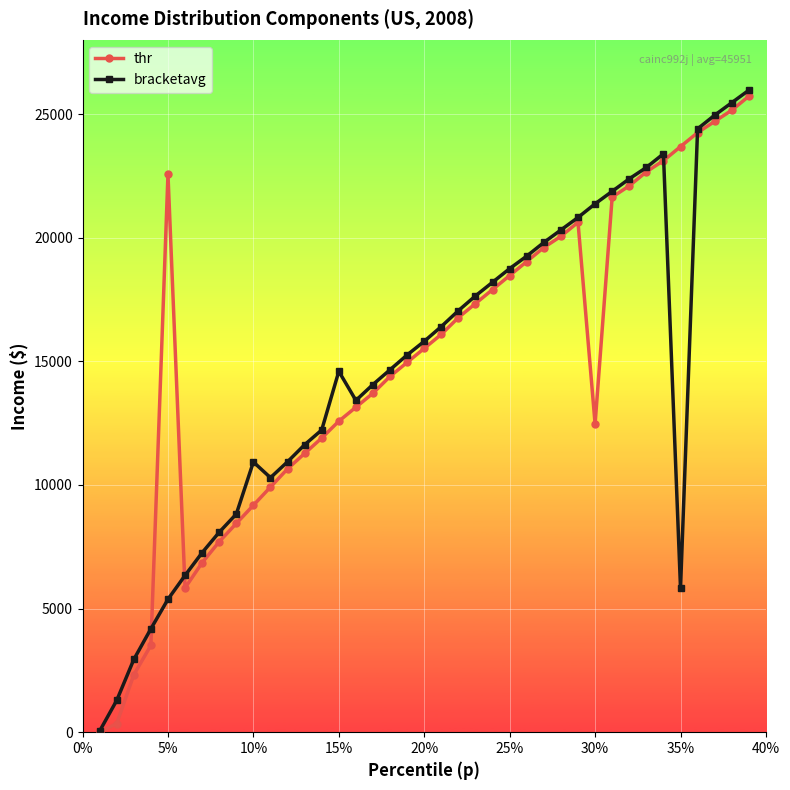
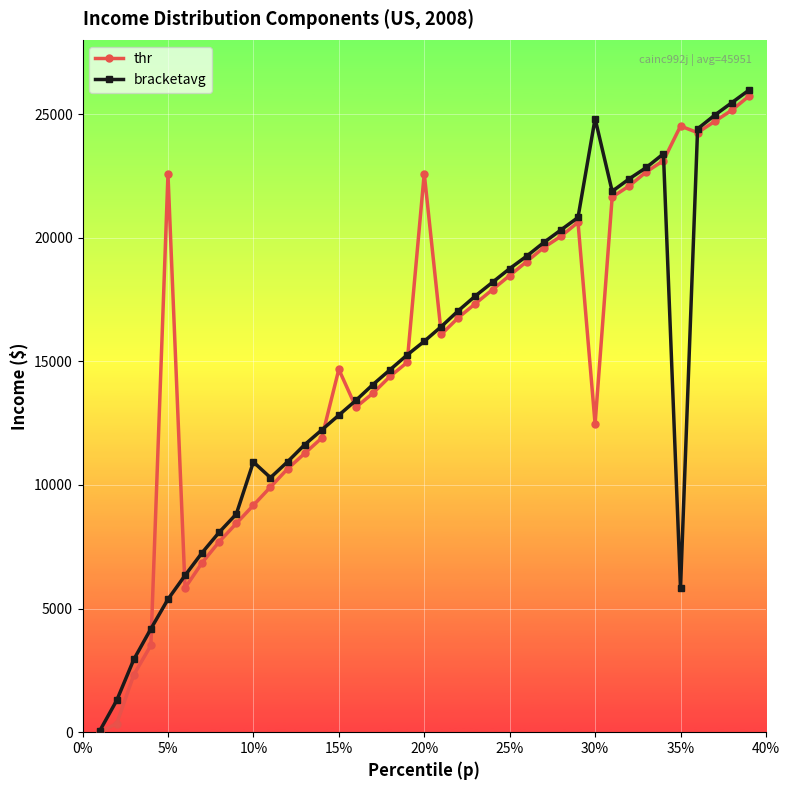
  {
    "thr": {
      "5%": 22600,
      "10%": 9200,
-     "15%": 12600,
-     "20%": 15500,
+     "15%": 14700,
+     "20%": 22600,
      "25%": 18500,
      "30%": 12500,
-     "35%": 23700
+     "35%": 24500
    },
    "bracketavg": {
      "5%": 5400,
      "10%": 10900,
-     "15%": 14600,
+     "15%": 12800,
      "20%": 15800,
      "25%": 18700,
-     "30%": 21400,
+     "30%": 24800,
      "35%": 5800
    }
  }
